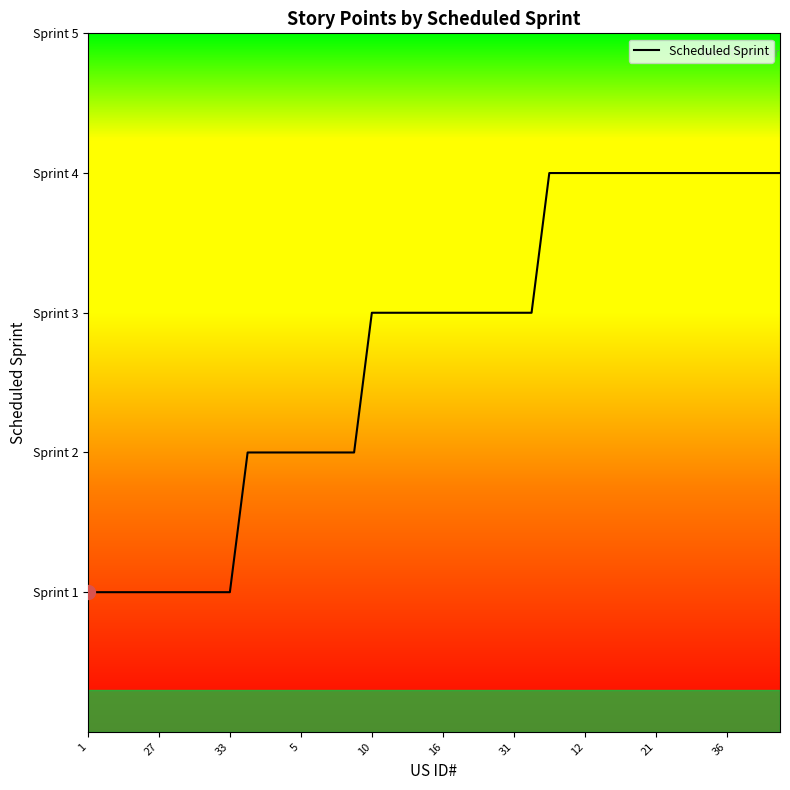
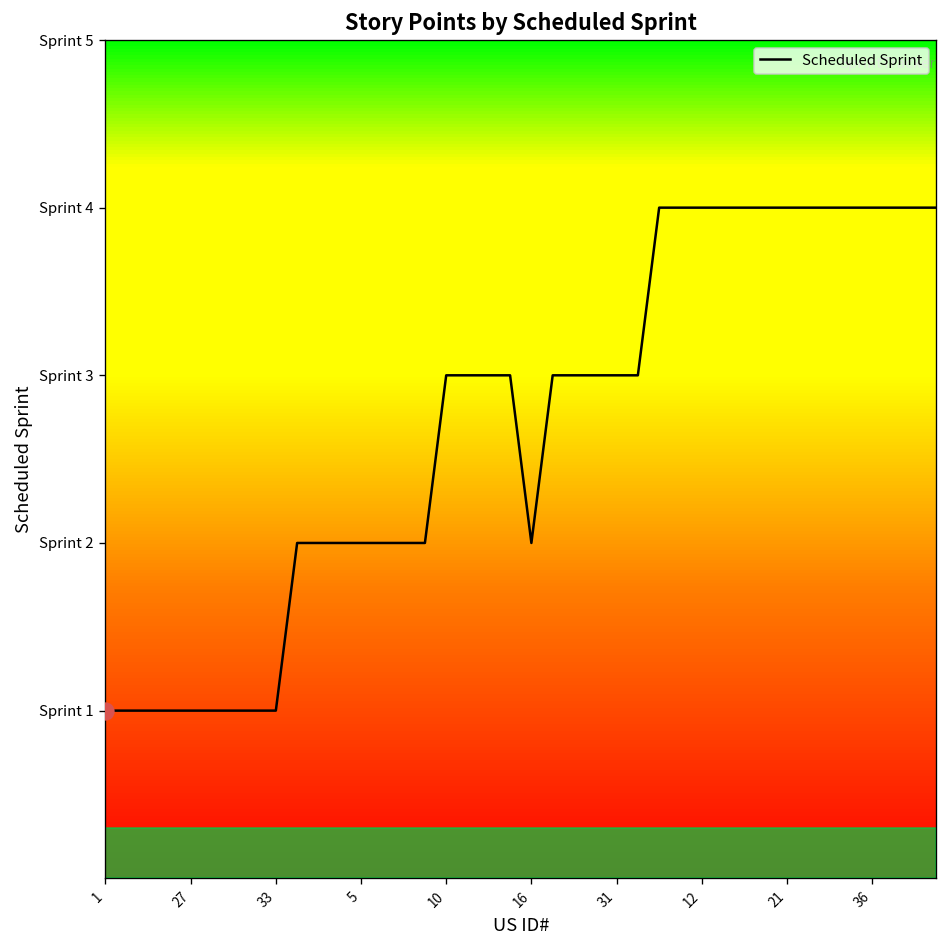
  {
    "Scheduled Sprint": {
-     "16": "Sprint 3",
+     "16": "Sprint 2",
      "12": "Sprint 4",
      "36": "Sprint 4"
    }
  }
